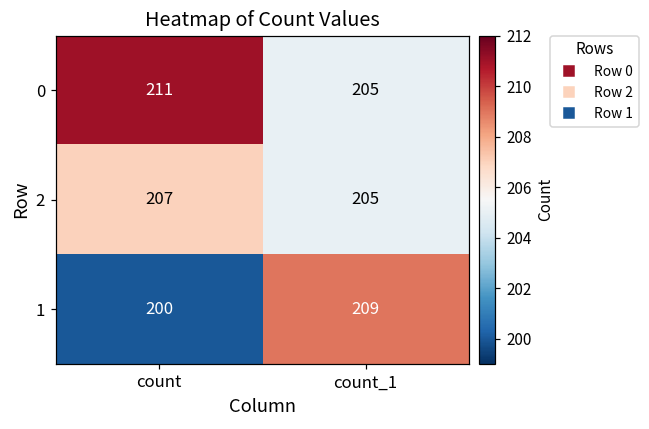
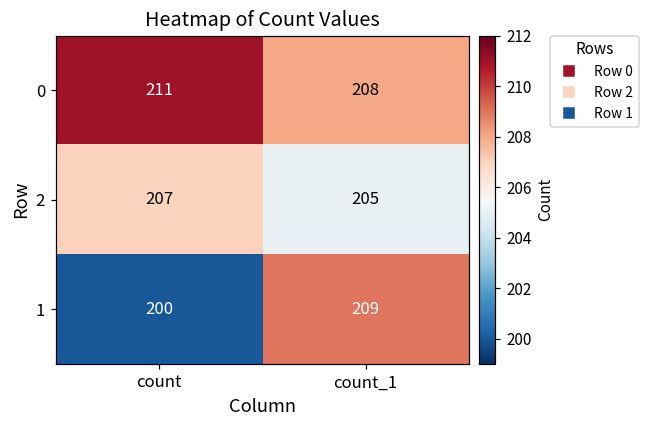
  {
    "0": {
      "count": 211,
-     "count_1": 205
+     "count_1": 208
    },
    "2": {
      "count": 207,
      "count_1": 205
    },
    "1": {
      "count": 200,
      "count_1": 209
    }
  }
